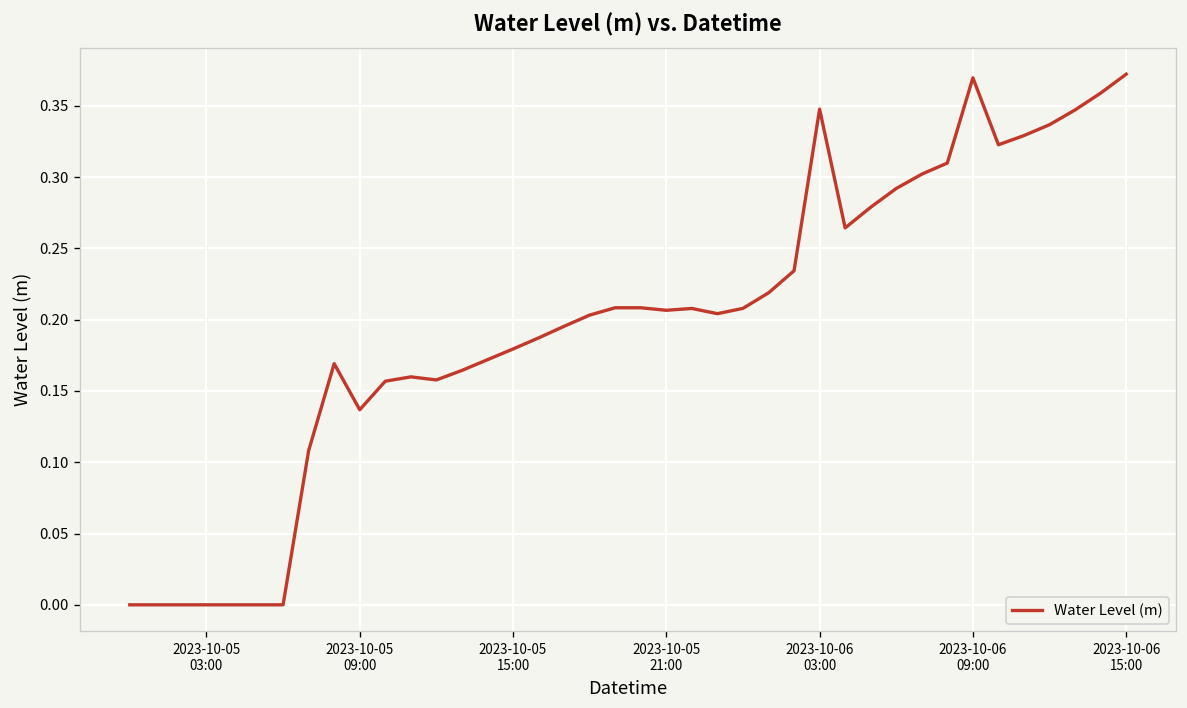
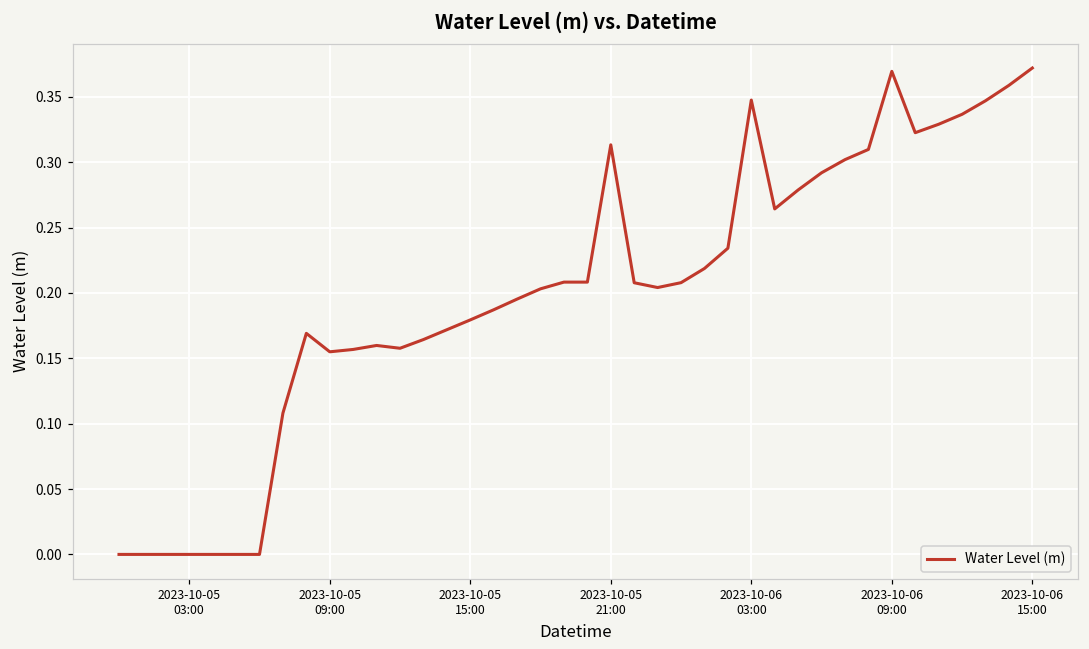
  {
    "2023-10-05 03:00": 0.000,
-   "2023-10-05 09:00": 0.137,
+   "2023-10-05 09:00": 0.155,
    "2023-10-05 15:00": 0.179,
-   "2023-10-05 21:00": 0.207,
+   "2023-10-05 21:00": 0.313,
    "2023-10-06 03:00": 0.348,
    "2023-10-06 09:00": 0.370,
    "2023-10-06 15:00": 0.372
  }
